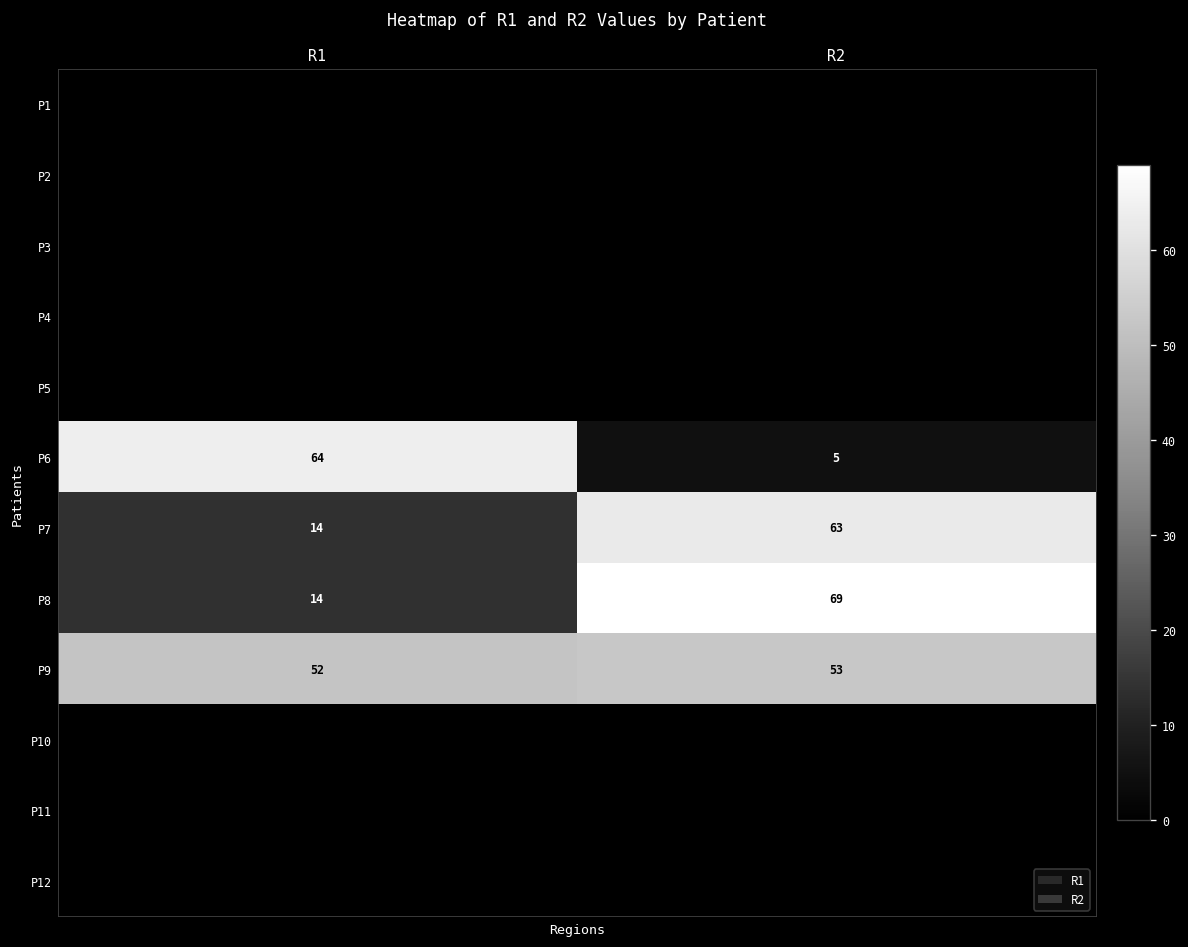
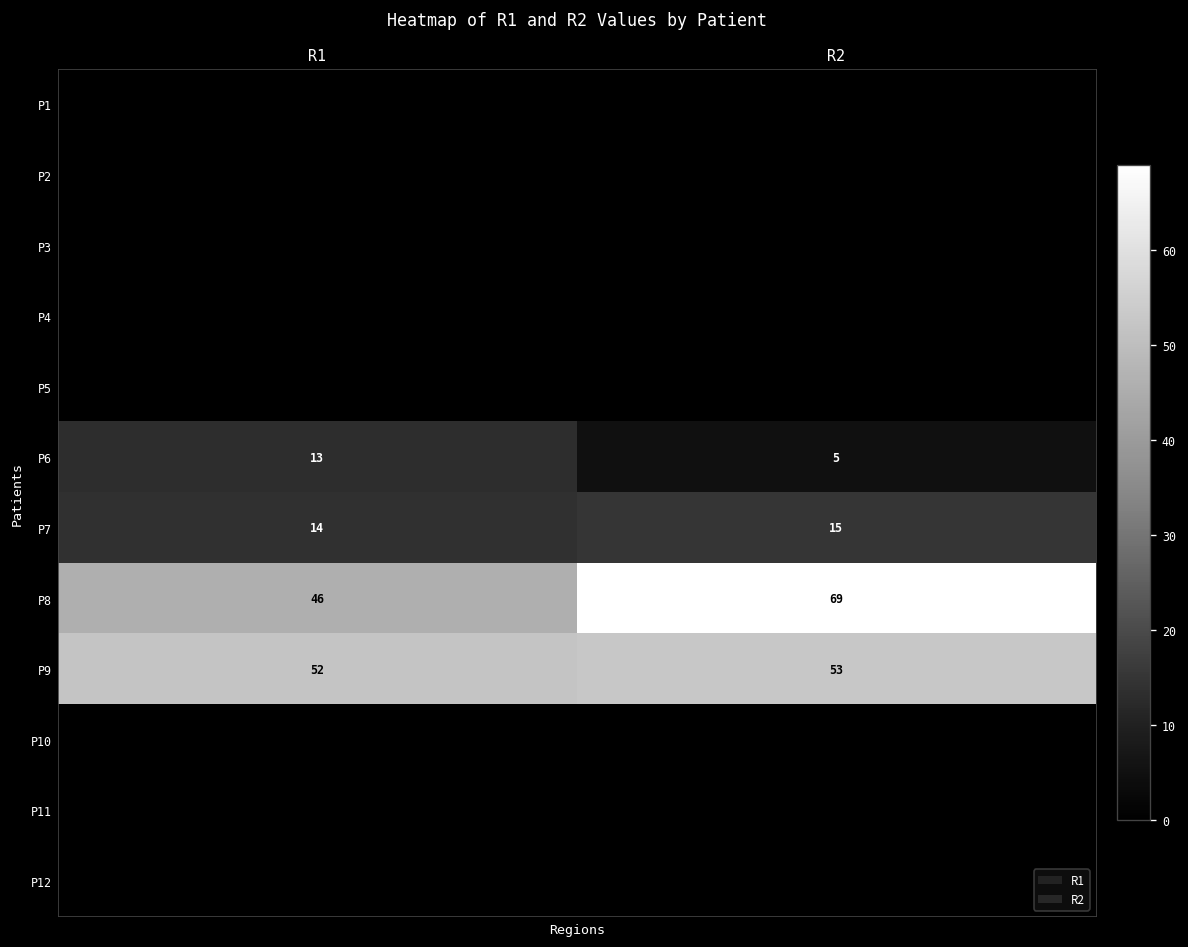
  {
    "P6": {
-     "R1": 64,
+     "R1": 13,
      "R2": 5
    },
    "P7": {
      "R1": 14,
-     "R2": 63
+     "R2": 15
    },
    "P8": {
-     "R1": 14,
+     "R1": 46,
      "R2": 69
    },
    "P9": {
      "R1": 52,
      "R2": 53
    }
  }
